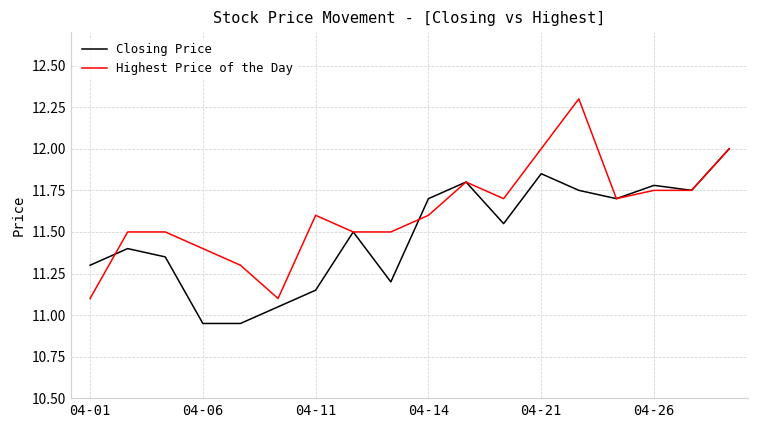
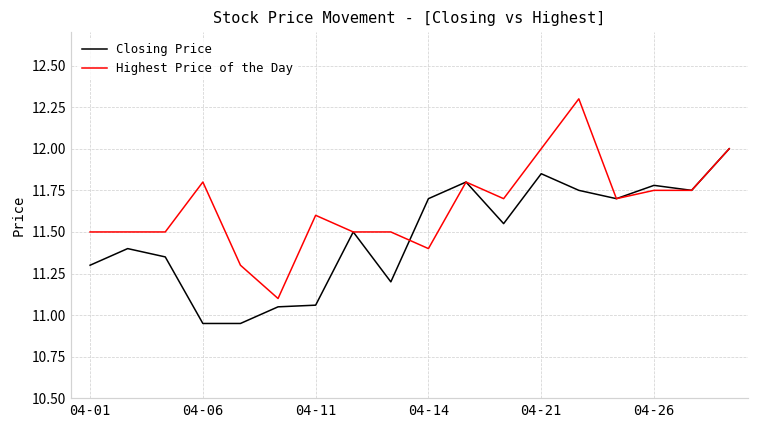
  {
    "Closing Price": {
      "04-01": 11.30,
      "04-06": 10.95,
-     "04-11": 11.15,
+     "04-11": 11.06,
      "04-14": 11.70,
      "04-21": 11.85,
      "04-26": 11.78
    },
    "Highest Price of the Day": {
-     "04-01": 11.1,
-     "04-06": 11.4,
+     "04-01": 11.5,
+     "04-06": 11.8,
      "04-11": 11.6,
-     "04-14": 11.6,
+     "04-14": 11.4,
      "04-21": 12.0,
      "04-26": 11.75
    }
  }
